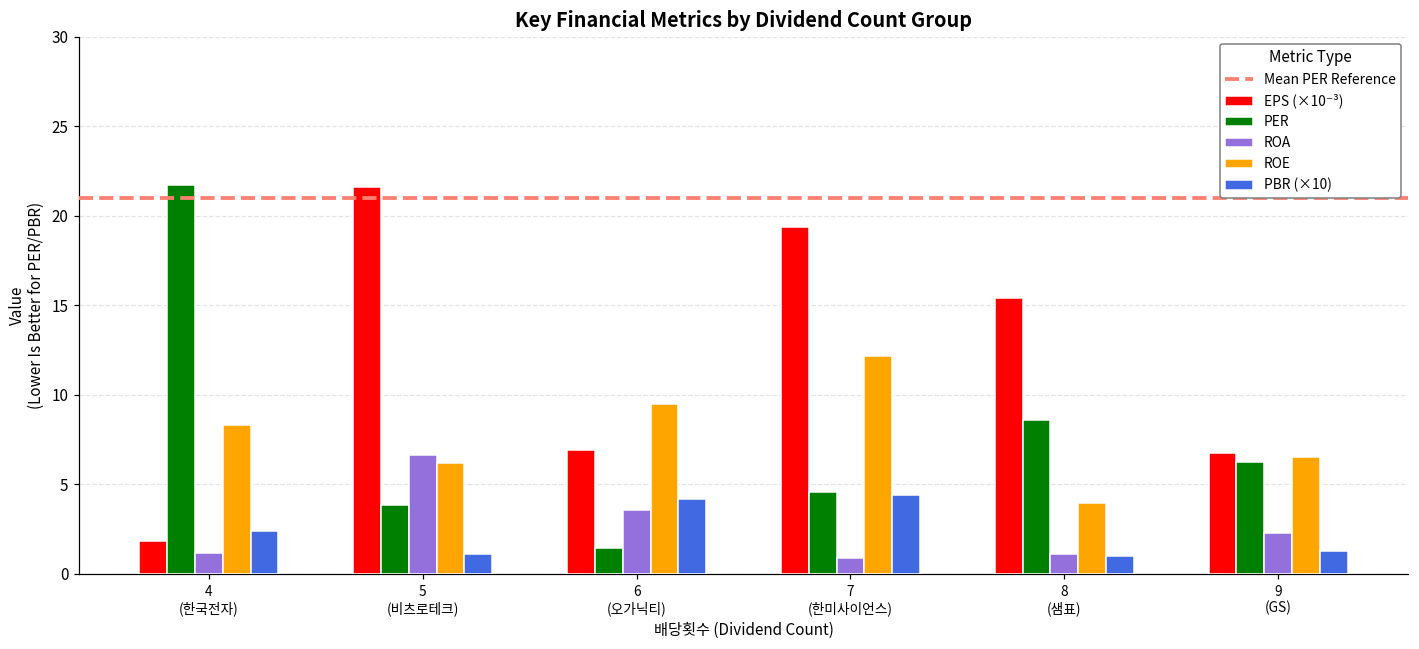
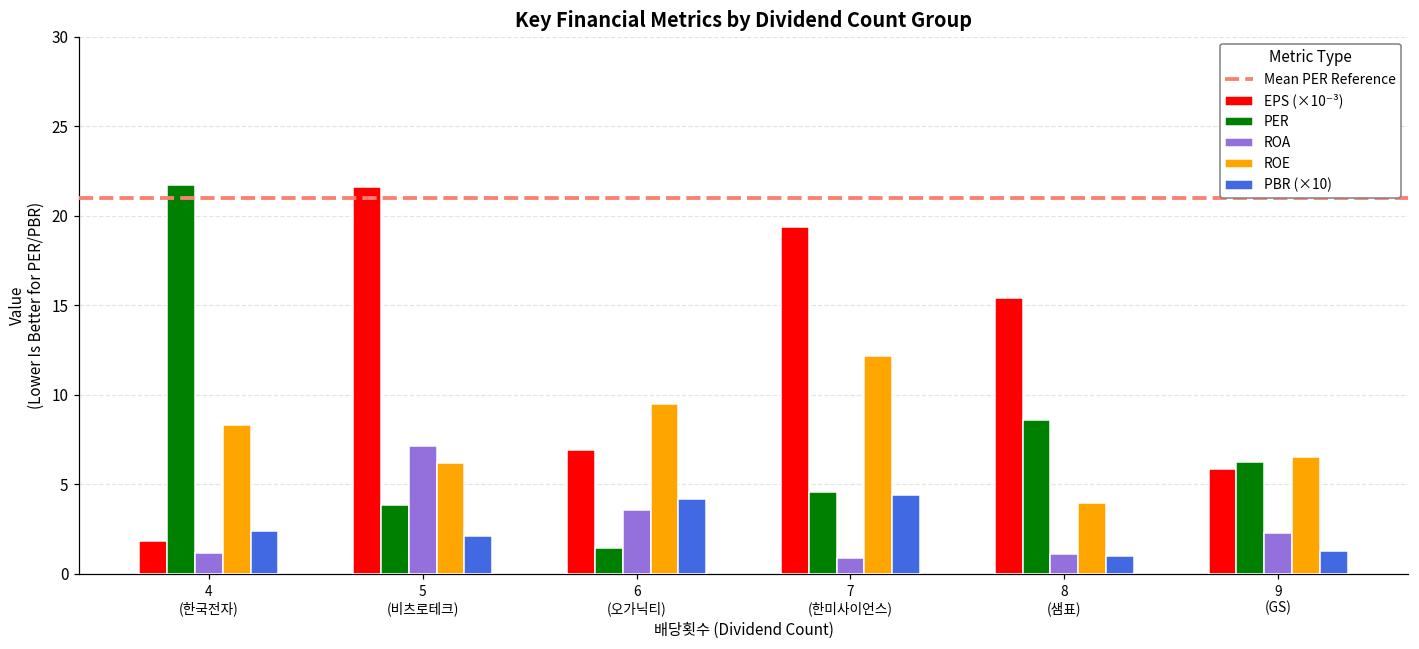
  {
    "EPS (×10⁻³)": {
      "4 (한국전자)": 1.8,
      "5 (비츠로테크)": 21.6,
      "6 (오가닉티)": 6.9,
      "7 (한미사이언스)": 19.4,
      "8 (샘표)": 15.4,
-     "9 (GS)": 6.8
+     "9 (GS)": 5.9
    },
    "PER": {
      "4 (한국전자)": 21.7,
      "5 (비츠로테크)": 3.9,
      "6 (오가닉티)": 1.5,
      "7 (한미사이언스)": 4.6,
      "8 (샘표)": 8.6,
      "9 (GS)": 6.3
    },
    "ROA": {
      "4 (한국전자)": 1.2,
-     "5 (비츠로테크)": 6.6,
+     "5 (비츠로테크)": 7.2,
      "6 (오가닉티)": 3.6,
      "7 (한미사이언스)": 0.9,
      "8 (샘표)": 1.1,
      "9 (GS)": 2.3
    },
    "ROE": {
      "4 (한국전자)": 8.3,
      "5 (비츠로테크)": 6.2,
      "6 (오가닉티)": 9.5,
      "7 (한미사이언스)": 12.2,
      "8 (샘표)": 4.0,
      "9 (GS)": 6.5
    },
    "PBR (×10)": {
      "4 (한국전자)": 2.4,
-     "5 (비츠로테크)": 1.1,
+     "5 (비츠로테크)": 2.1,
      "6 (오가닉티)": 4.2,
      "7 (한미사이언스)": 4.4,
      "8 (샘표)": 1.0,
      "9 (GS)": 1.3
    }
  }
